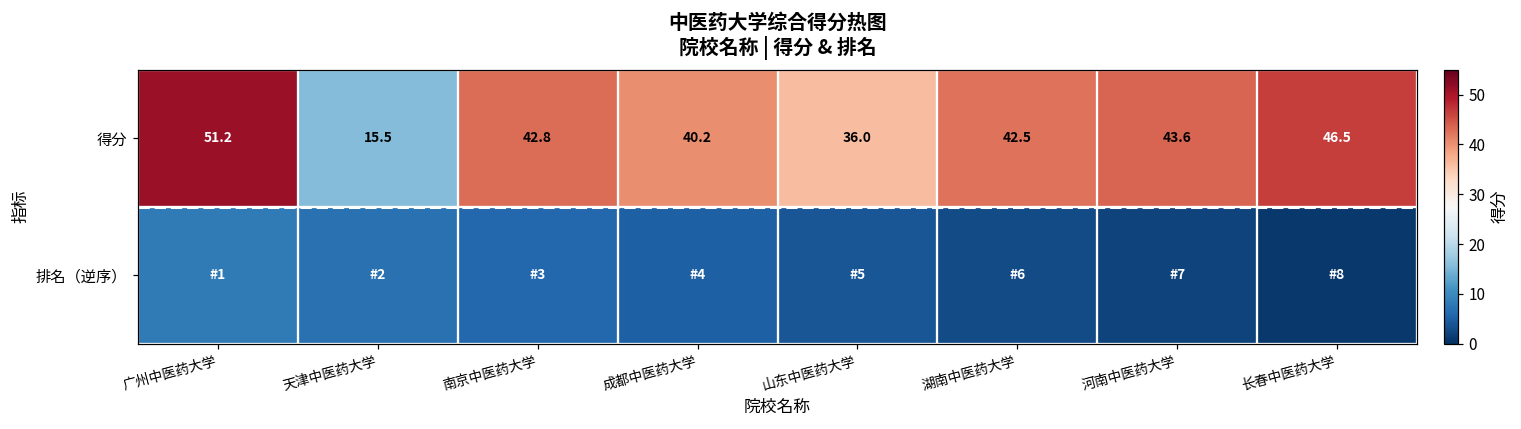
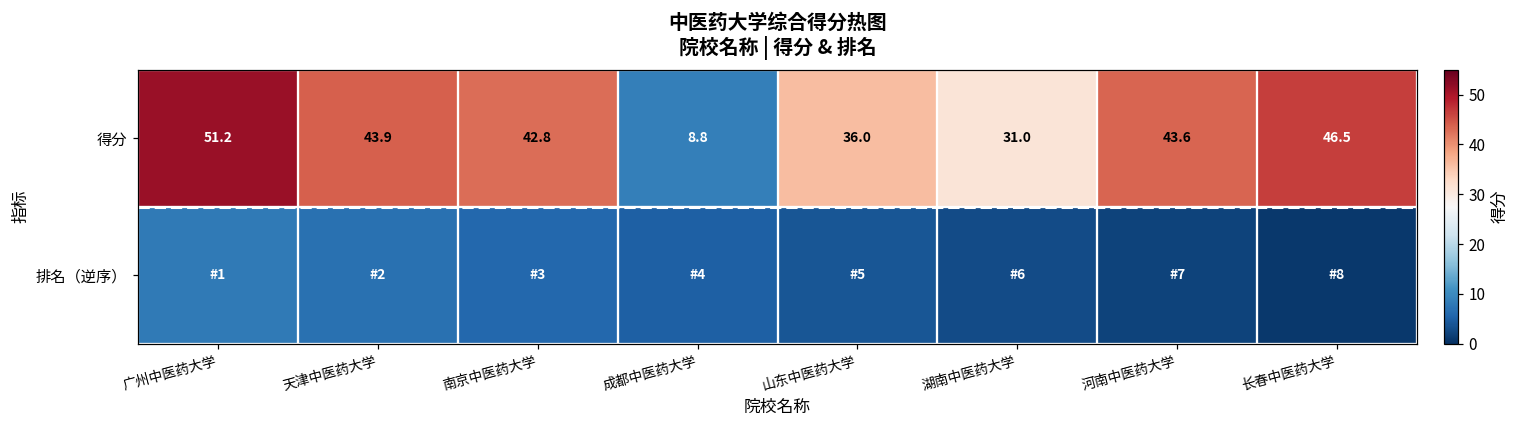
  {
    "得分": {
      "广州中医药大学": 51.2,
-     "天津中医药大学": 15.5,
+     "天津中医药大学": 43.9,
      "南京中医药大学": 42.8,
-     "成都中医药大学": 40.2,
+     "成都中医药大学": 8.8,
      "山东中医药大学": 36.0,
-     "湖南中医药大学": 42.5,
+     "湖南中医药大学": 31.0,
      "河南中医药大学": 43.6,
      "长春中医药大学": 46.5
    },
    "排名（逆序）": {
      "广州中医药大学": 1,
      "天津中医药大学": 2,
      "南京中医药大学": 3,
      "成都中医药大学": 4,
      "山东中医药大学": 5,
      "湖南中医药大学": 6,
      "河南中医药大学": 7,
      "长春中医药大学": 8
    }
  }
